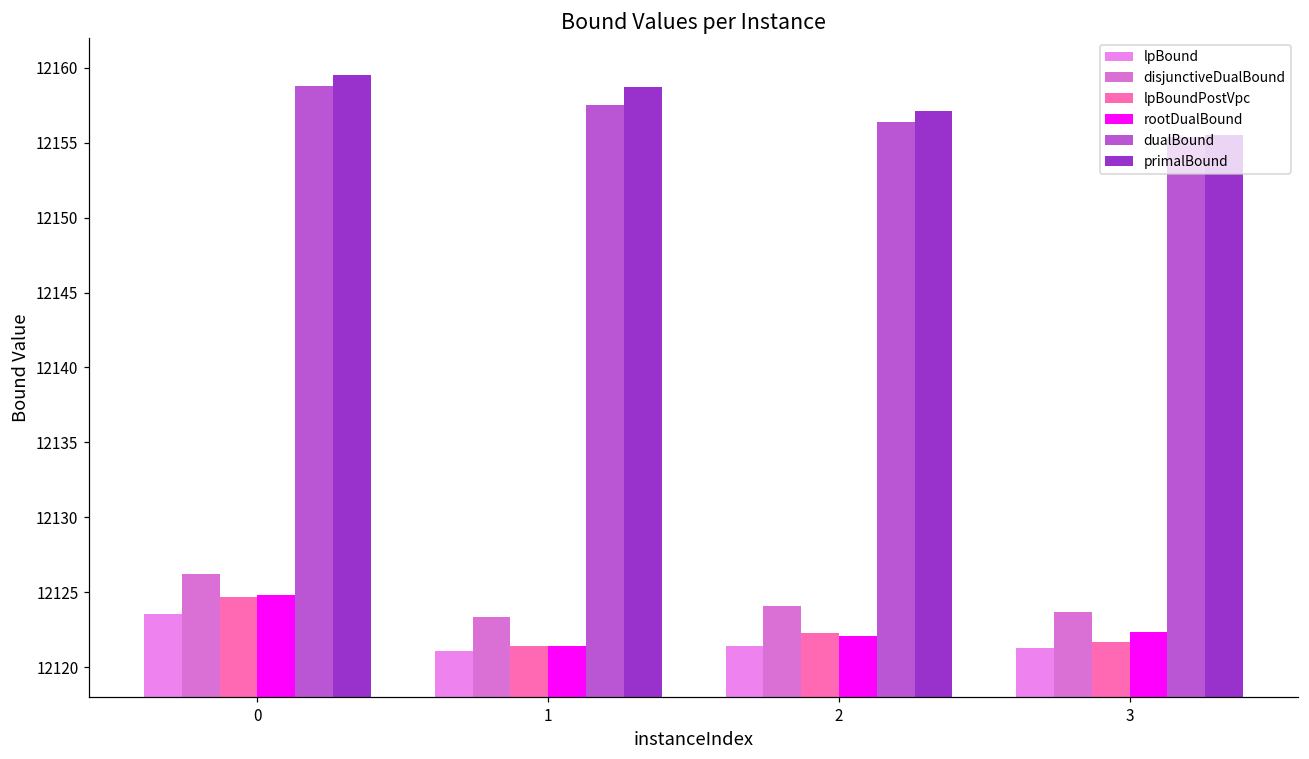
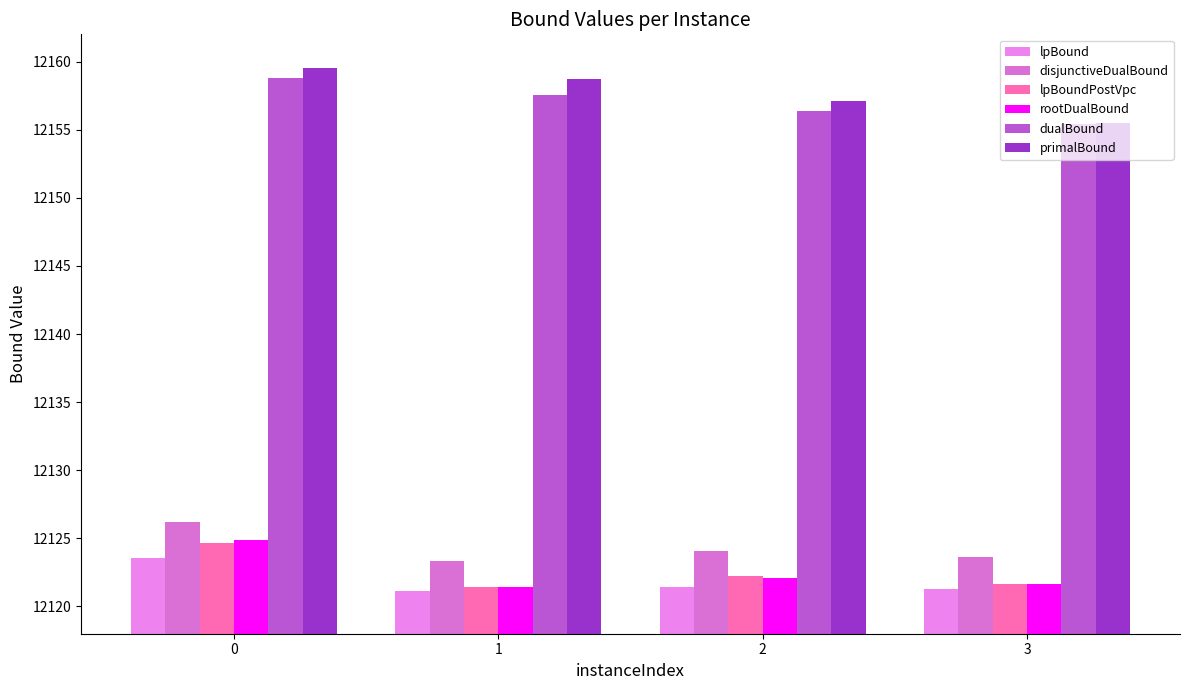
  {
    "rootDualBound": {
      "0": 12124.8,
      "1": 12121.4,
      "2": 12122.1,
-     "3": 12122.3
+     "3": 12121.7
    }
  }
